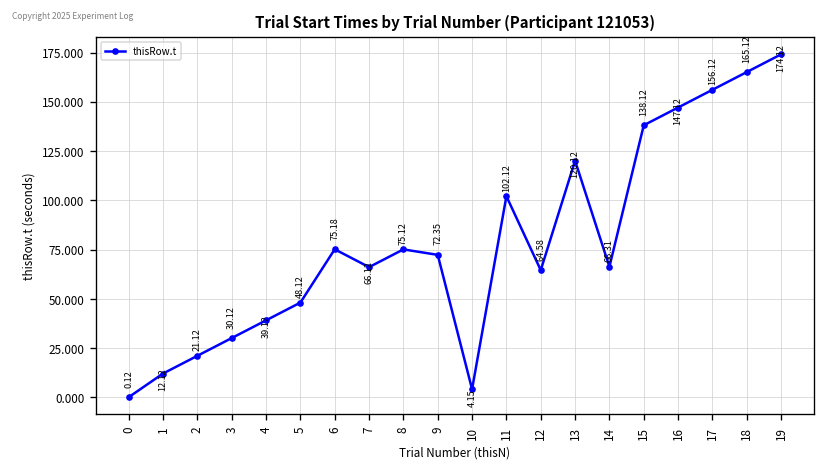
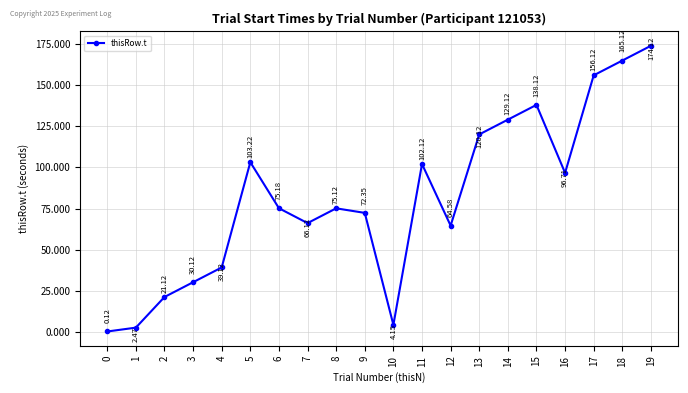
  {
    "0": 0.12,
-   "1": 12.12,
+   "1": 2.47,
    "2": 21.12,
    "3": 30.12,
    "4": 39.12,
-   "5": 48.12,
+   "5": 103.22,
    "6": 75.18,
    "7": 66.12,
    "8": 75.12,
    "9": 72.35,
    "10": 4.15,
    "11": 102.12,
    "12": 64.58,
    "13": 120.12,
-   "14": 66.31,
+   "14": 129.12,
    "15": 138.12,
-   "16": 147.12,
+   "16": 96.71,
    "17": 156.12,
    "18": 165.12,
    "19": 174.12
  }
